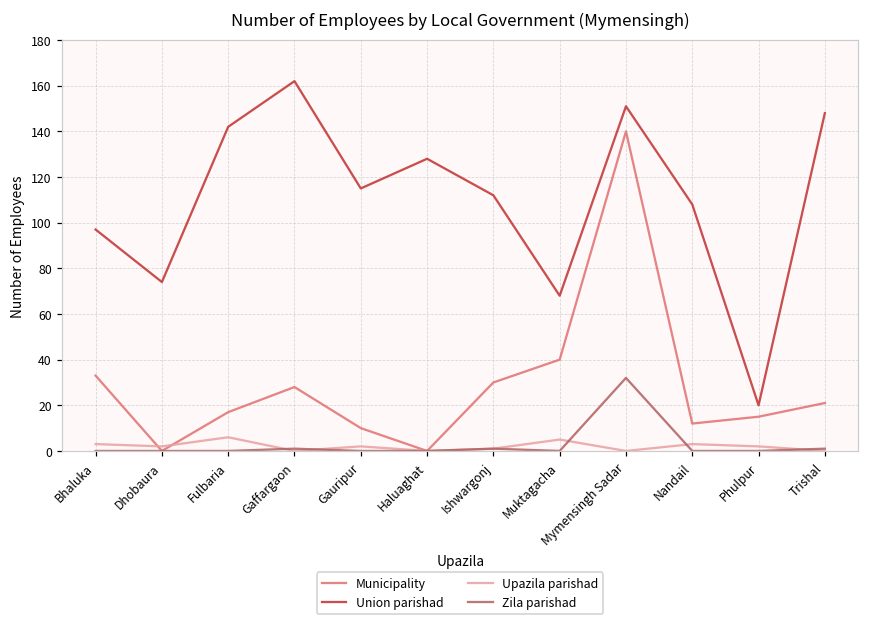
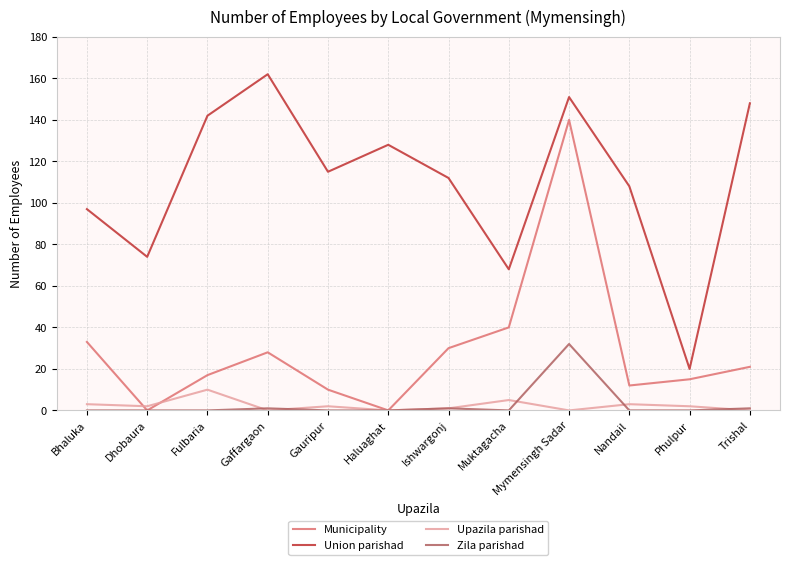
  {
    "Union parishad": {
      "Bhaluka": 97,
      "Dhobaura": 74,
      "Fulbaria": 142,
      "Gaffargaon": 162,
      "Gauripur": 115,
      "Haluaghat": 128,
      "Ishwargonj": 112,
      "Muktagacha": 68,
      "Mymensingh Sadar": 151,
      "Nandail": 108,
      "Phulpur": 20,
      "Trishal": 148
    },
    "Upazila parishad": {
      "Bhaluka": 3,
      "Dhobaura": 2,
-     "Fulbaria": 6,
+     "Fulbaria": 10,
      "Gauripur": 2,
      "Muktagacha": 5,
      "Mymensingh Sadar": 0,
      "Nandail": 3,
      "Phulpur": 2
    }
  }
